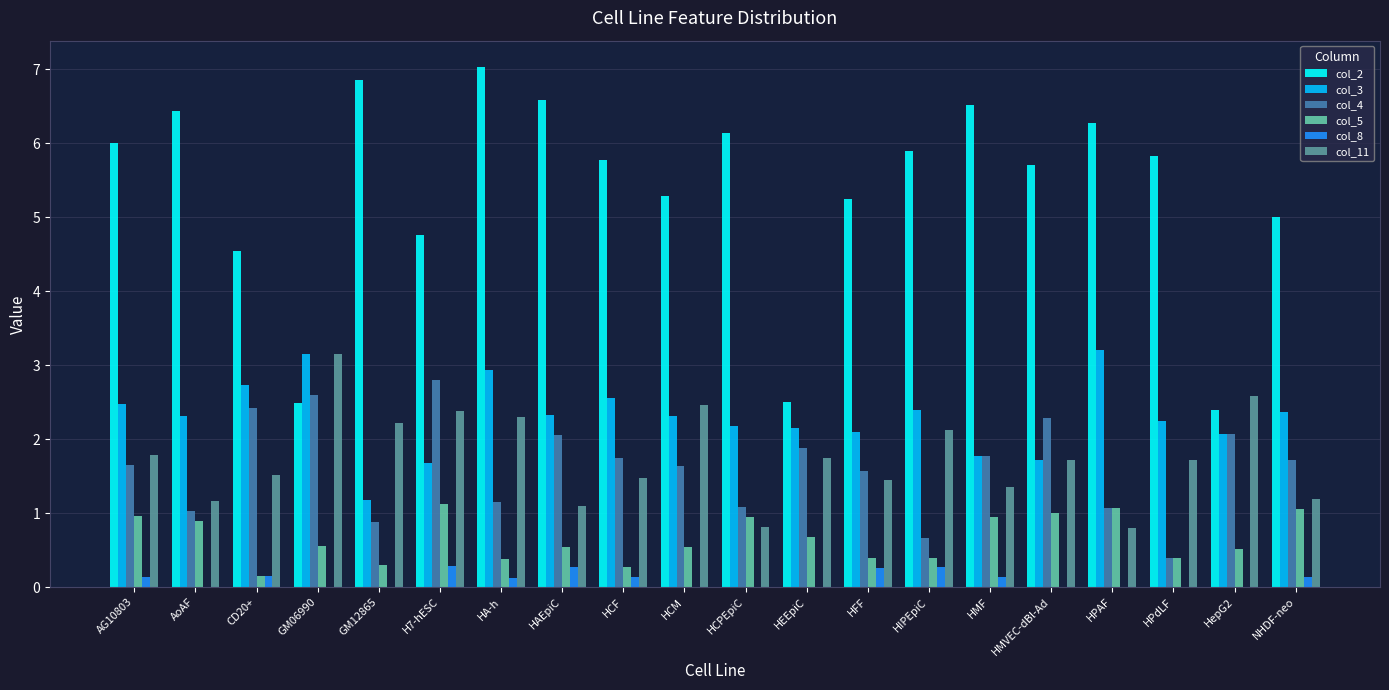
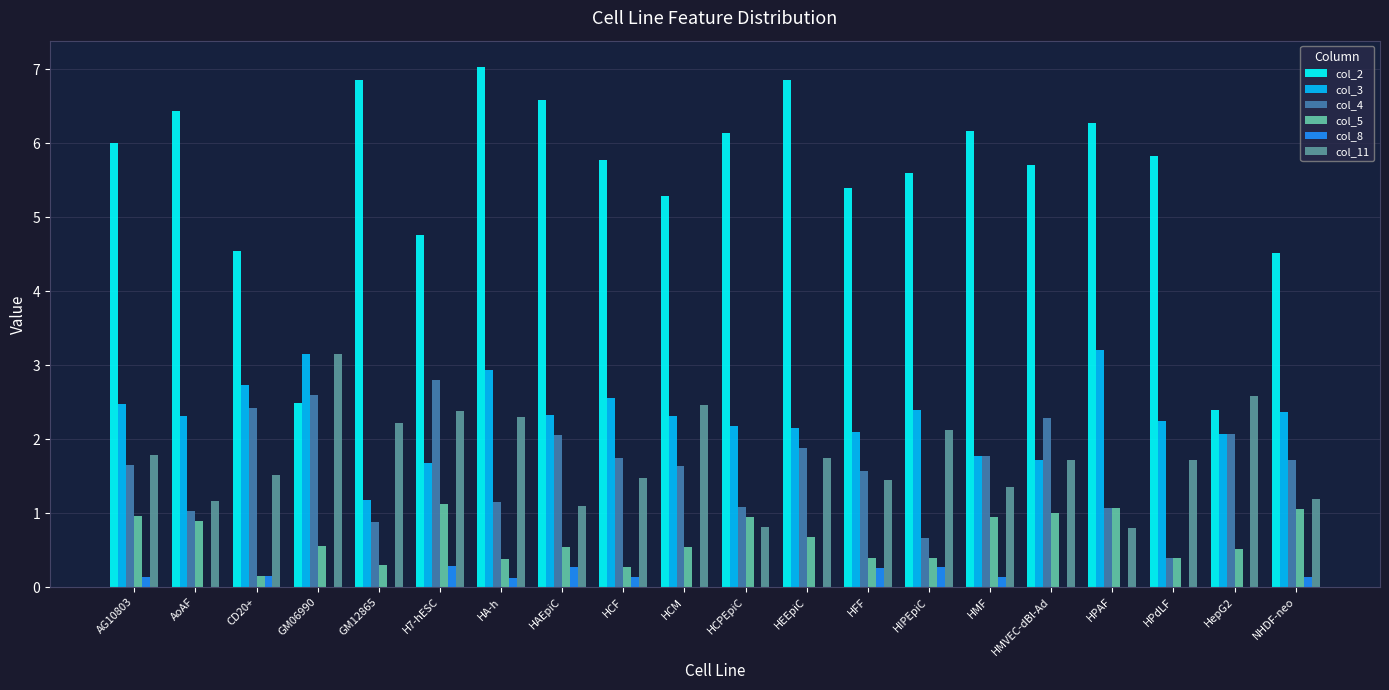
  {
    "col_2": {
      "AG10803": 6.0,
      "AoAF": 6.4,
      "CD20+": 4.5,
      "GM06990": 2.5,
      "GM12865": 6.8,
      "H7-hESC": 4.8,
      "HA-h": 7.0,
      "HAEpiC": 6.6,
      "HCF": 5.8,
      "HCM": 5.3,
      "HCPEpiC": 6.1,
-     "HEEpiC": 2.5,
-     "HFF": 5.2,
-     "HIPEpiC": 5.9,
-     "HMF": 6.5,
+     "HEEpiC": 6.9,
+     "HFF": 5.4,
+     "HIPEpiC": 5.6,
+     "HMF": 6.2,
      "HMVEC-dBl-Ad": 5.7,
      "HPAF": 6.3,
      "HPdLF": 5.8,
      "HepG2": 2.4,
-     "NHDF-neo": 5.0
+     "NHDF-neo": 4.5
    }
  }
